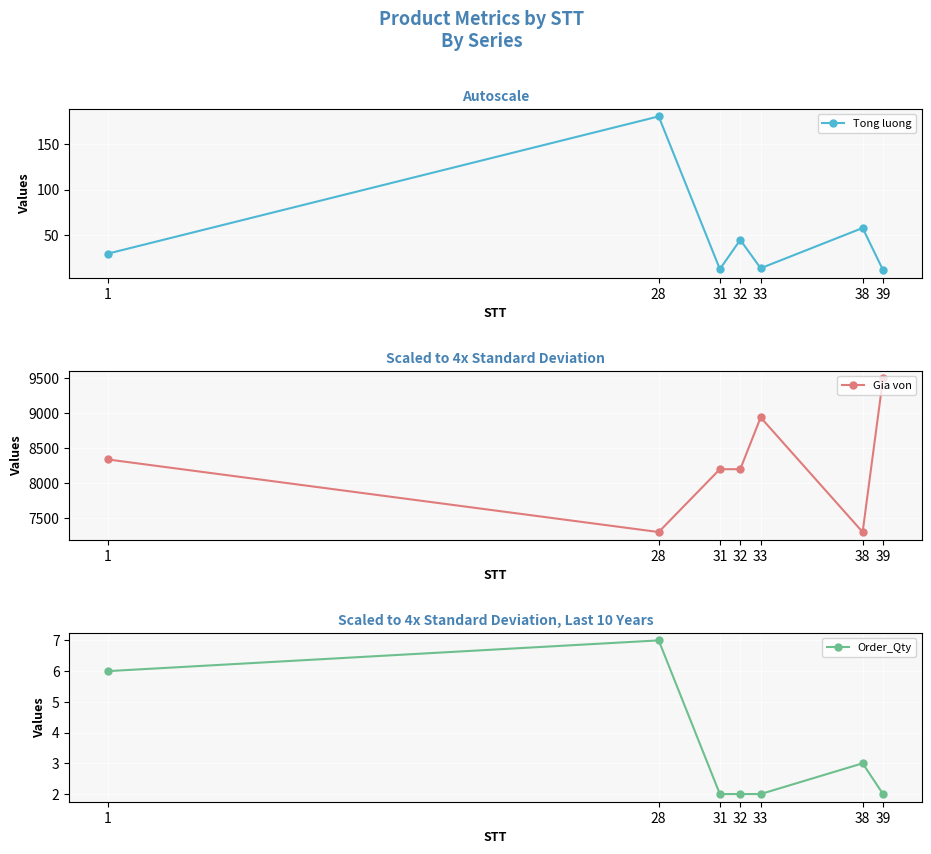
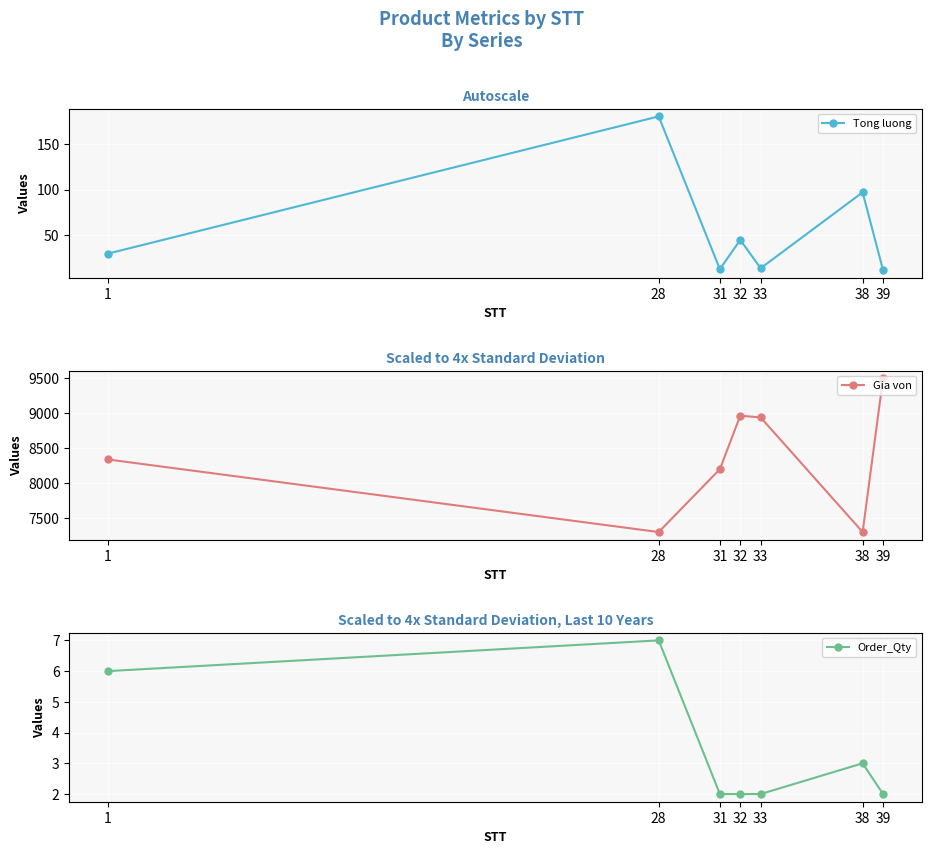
  {
    "Autoscale": {
      "1": 30,
      "28": 180,
      "31": 10,
      "32": 50,
      "33": 10,
-     "38": 60,
+     "38": 100,
      "39": 10
    },
    "Scaled to 4x Standard Deviation": {
      "1": 8300,
      "28": 7300,
      "31": 8200,
-     "32": 8200,
+     "32": 9000,
      "33": 8900,
      "38": 7300
    },
    "Scaled to 4x Standard Deviation, Last 10 Years": {
      "1": 6.0,
      "28": 7.0,
      "31": 2.0,
      "32": 2.0,
      "33": 2.0,
      "38": 3.0,
      "39": 2.0
    }
  }
